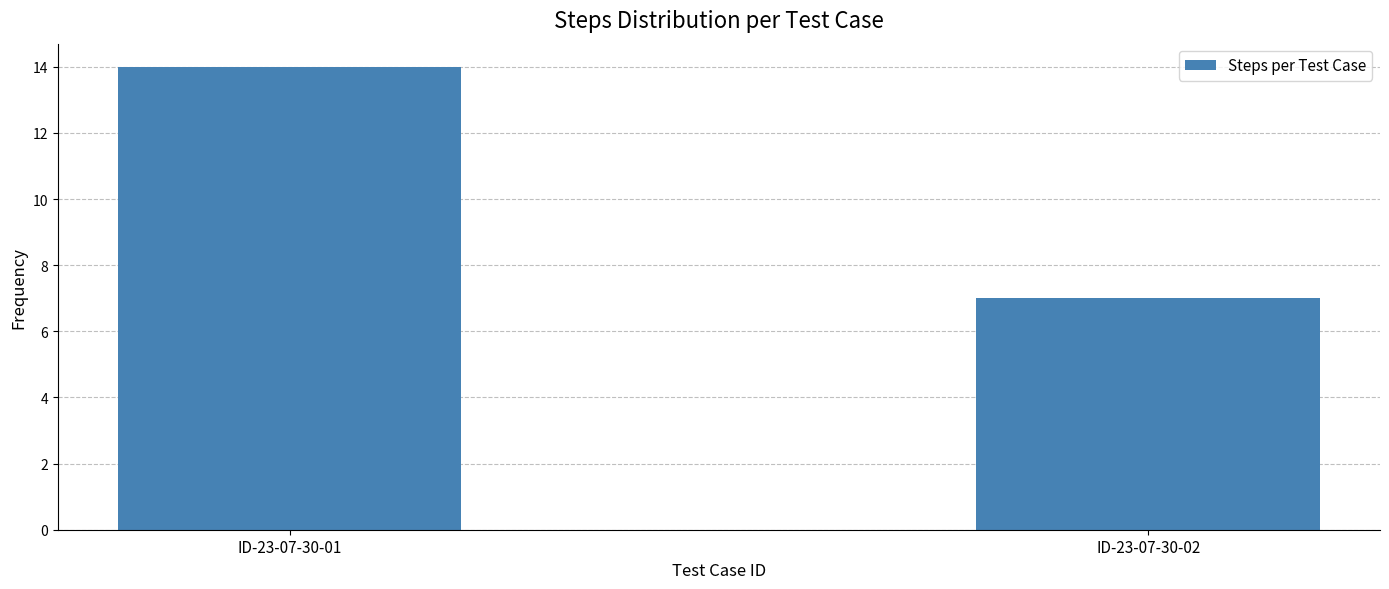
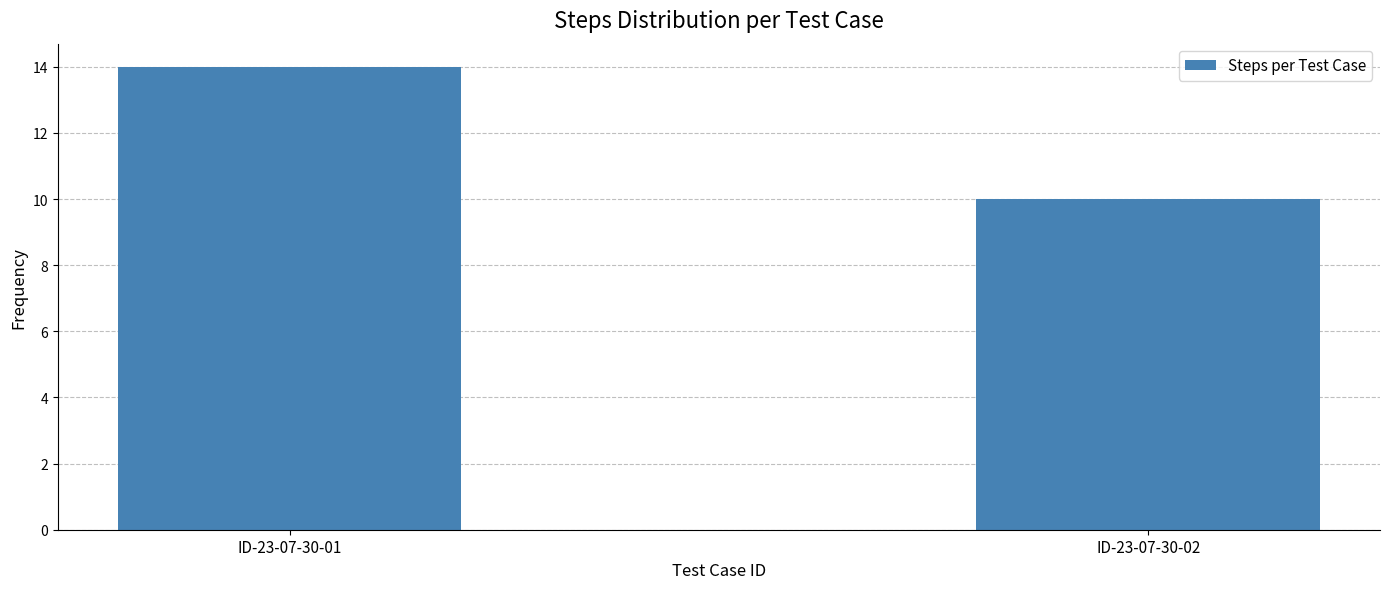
  {
    "ID-23-07-30-01": 14,
-   "ID-23-07-30-02": 7
+   "ID-23-07-30-02": 10
  }
